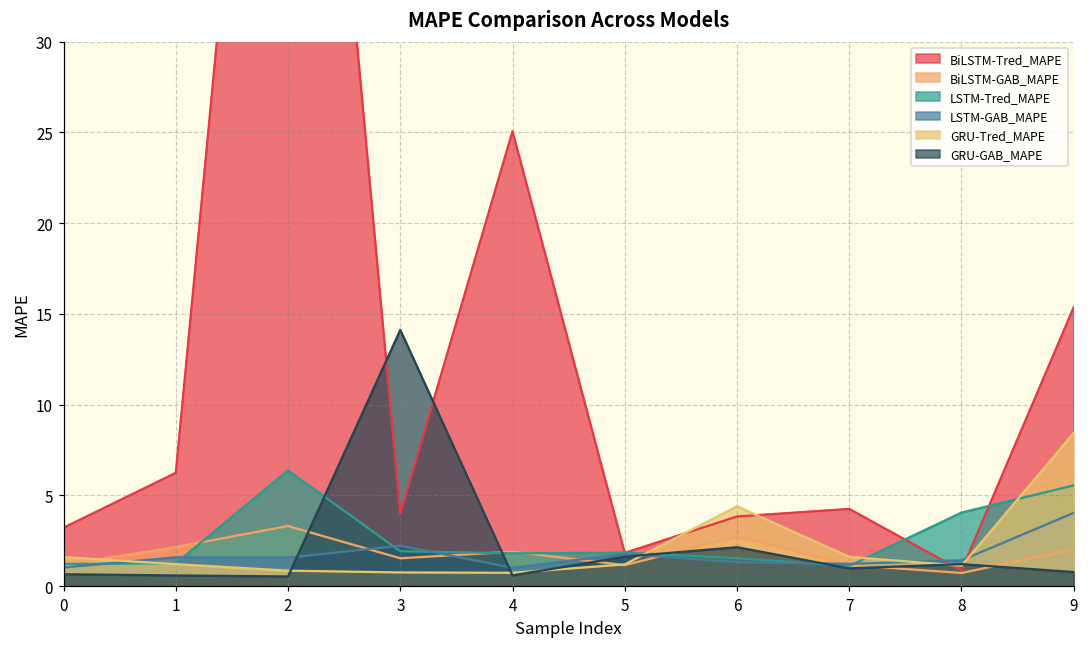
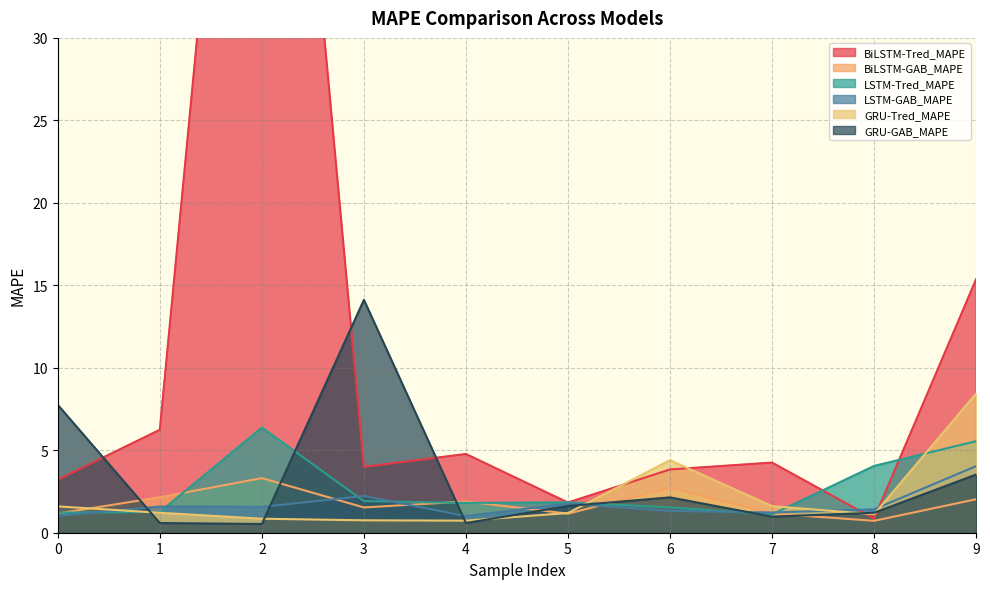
  {
    "BiLSTM-Tred_MAPE": {
      "0": 3.2,
      "1": 6.2,
      "3": 4.0,
-     "4": 25.1,
+     "4": 4.8,
      "6": 3.8,
      "7": 4.3,
      "9": 15.4
    },
    "GRU-GAB_MAPE": {
-     "0": 0.7,
+     "0": 7.8,
      "1": 0.6,
      "2": 0.5,
      "3": 14.1,
      "6": 2.1,
-     "9": 0.8
+     "9": 3.5
    }
  }
